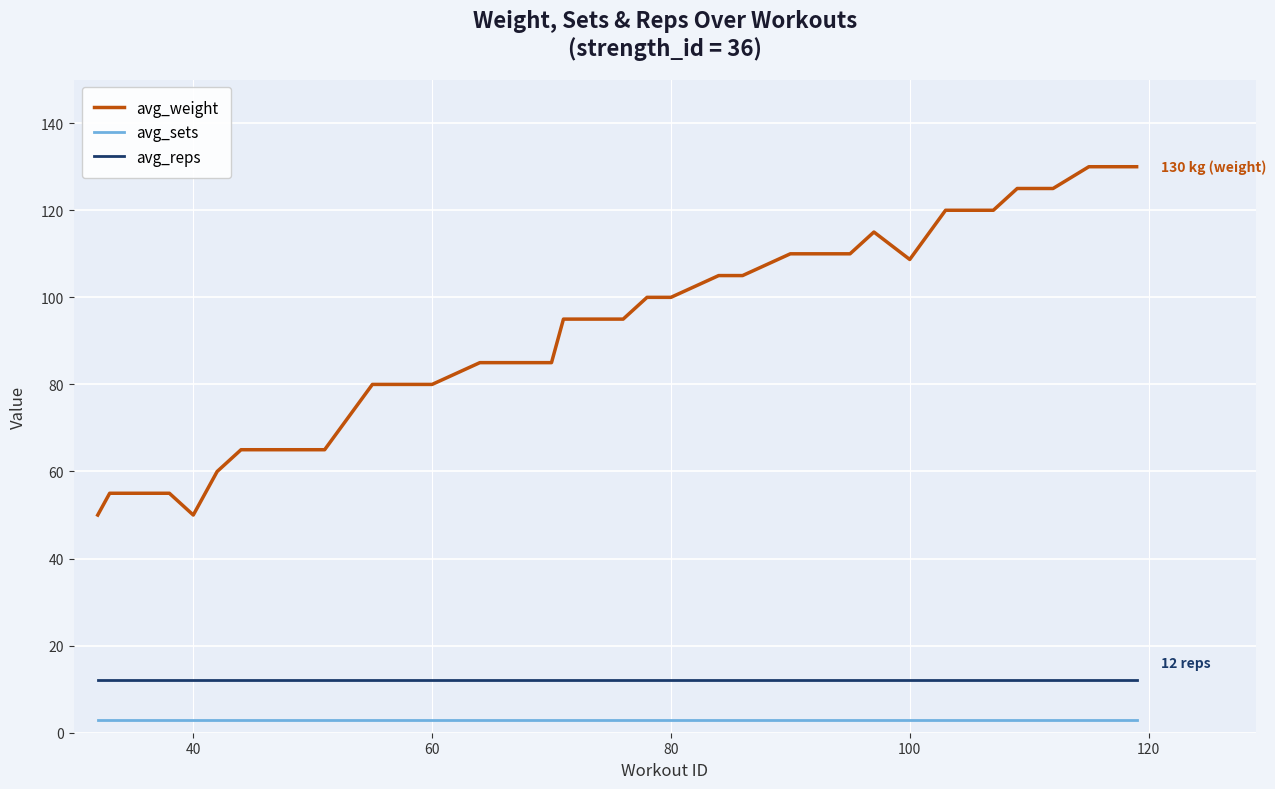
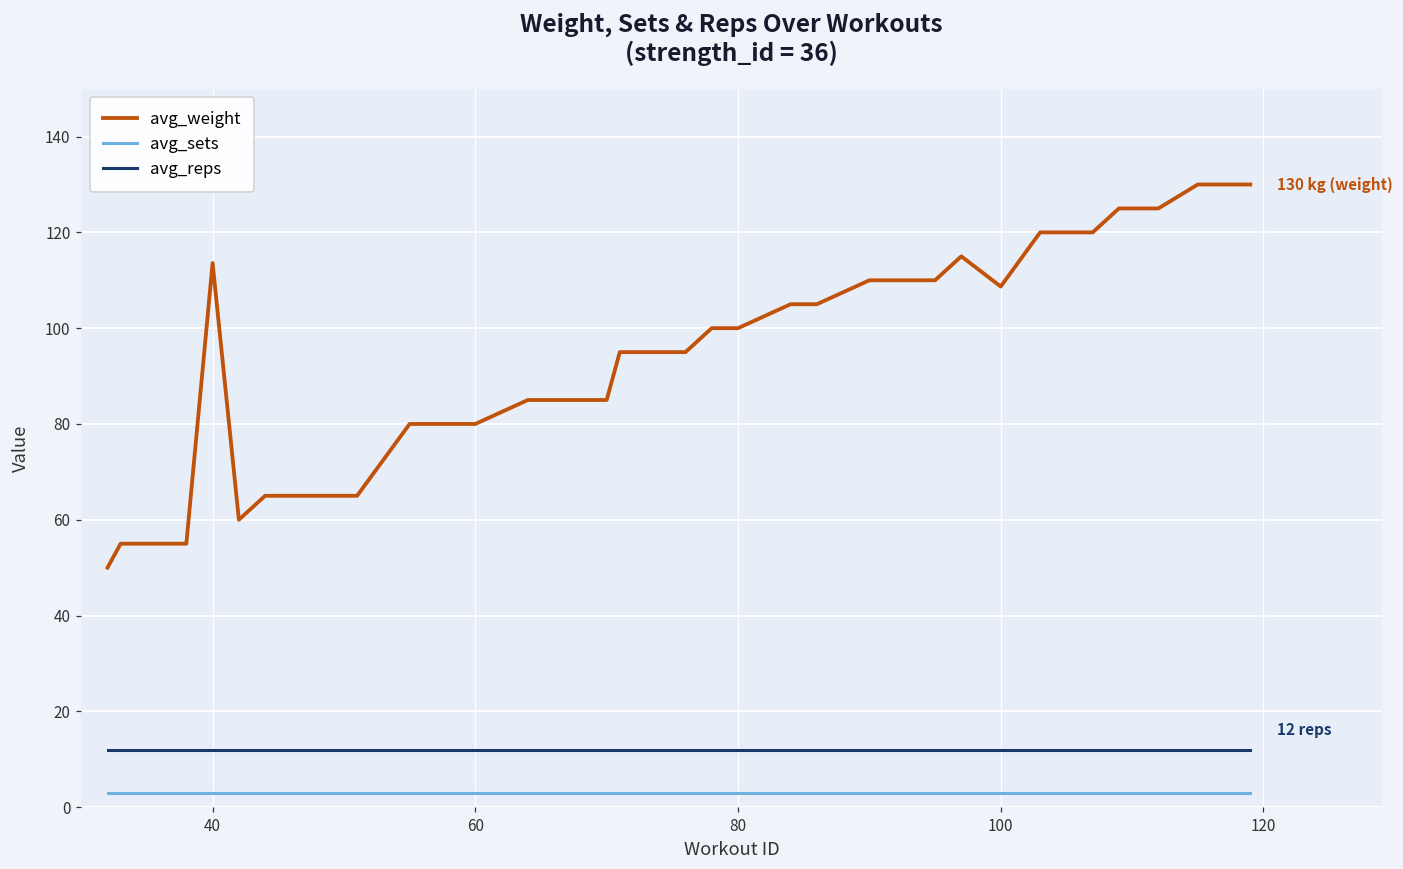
  {
    "avg_weight": {
-     "40": 50,
+     "40": 114,
      "60": 80,
      "80": 100,
      "100": 109
    },
    "avg_sets": {
      "40": 3,
      "60": 3,
      "80": 3,
      "100": 3
    },
    "avg_reps": {
      "40": 12,
      "60": 12,
      "80": 12,
      "100": 12
    }
  }
